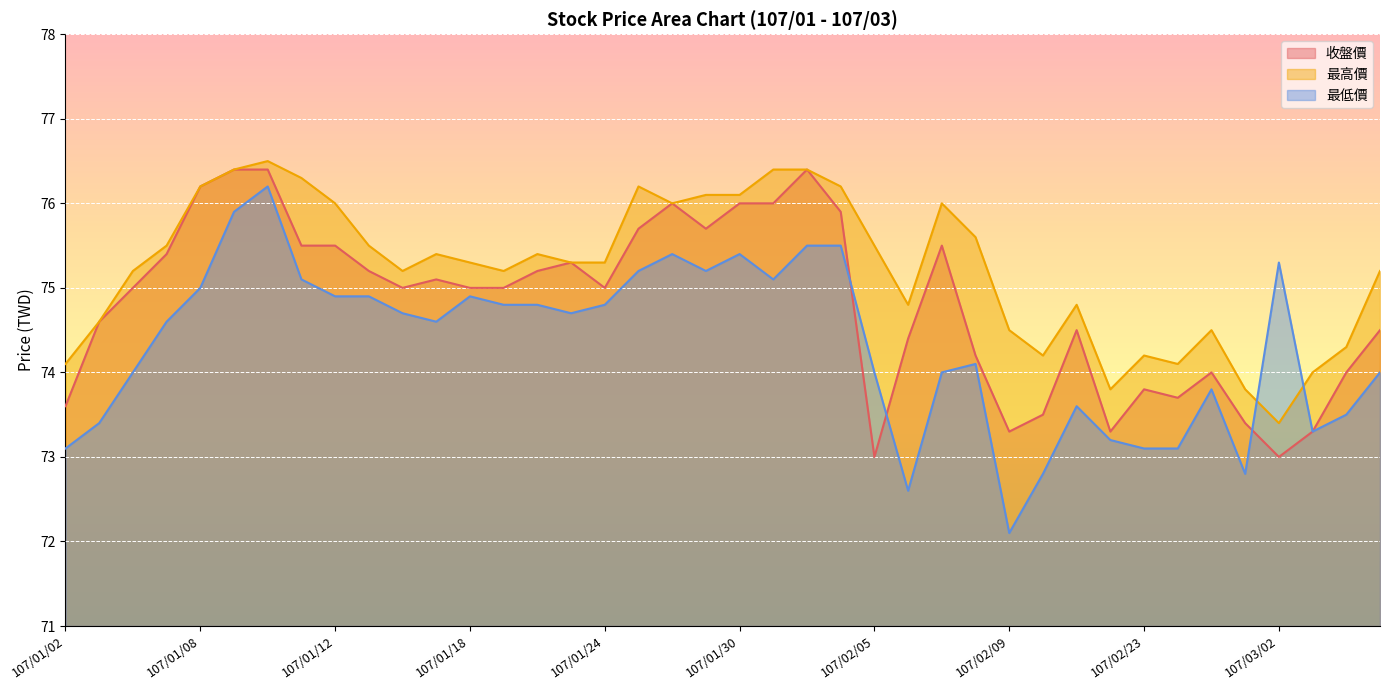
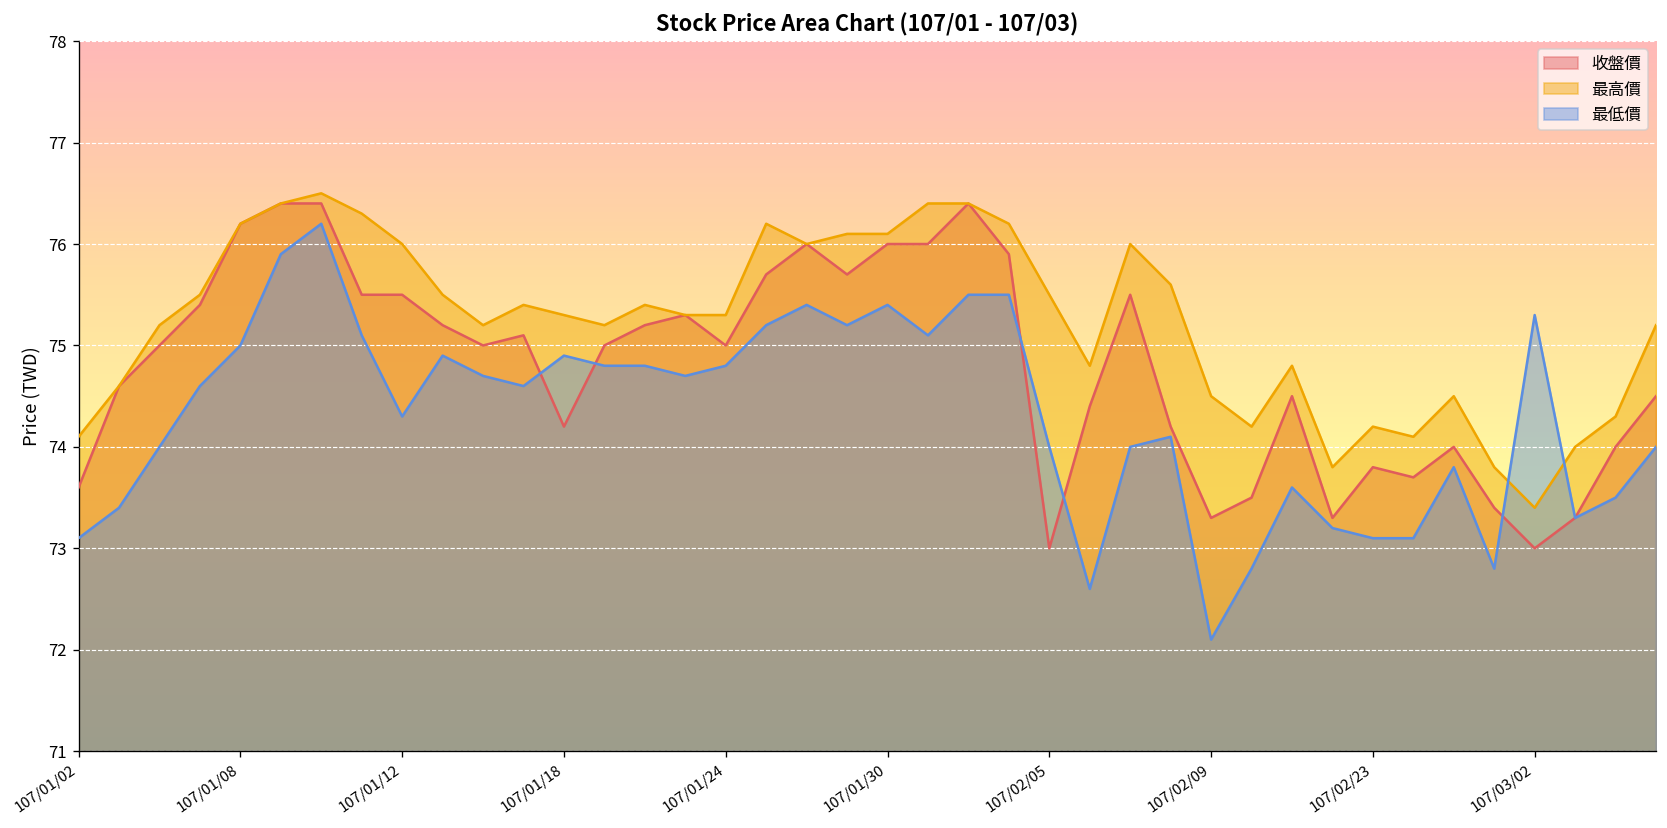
  {
    "收盤價": {
      "107/01/02": 73.6,
      "107/01/12": 75.5,
-     "107/01/18": 75.0,
+     "107/01/18": 74.2,
      "107/01/24": 75.0,
      "107/01/30": 76.0,
      "107/02/05": 73.0,
      "107/02/09": 73.3,
      "107/02/23": 73.8,
      "107/03/02": 73.0
    },
    "最高價": {
      "107/01/02": 74.1,
      "107/01/12": 76.0,
      "107/01/18": 75.3,
      "107/01/24": 75.3,
      "107/01/30": 76.1,
      "107/02/05": 75.5,
      "107/02/09": 74.5,
      "107/02/23": 74.2,
      "107/03/02": 73.4
    },
    "最低價": {
      "107/01/02": 73.1,
      "107/01/08": 75.0,
-     "107/01/12": 74.9,
+     "107/01/12": 74.3,
      "107/01/18": 74.9,
      "107/01/24": 74.8,
      "107/01/30": 75.4,
      "107/02/05": 74.0,
      "107/02/09": 72.1,
      "107/02/23": 73.1,
      "107/03/02": 75.3
    }
  }
